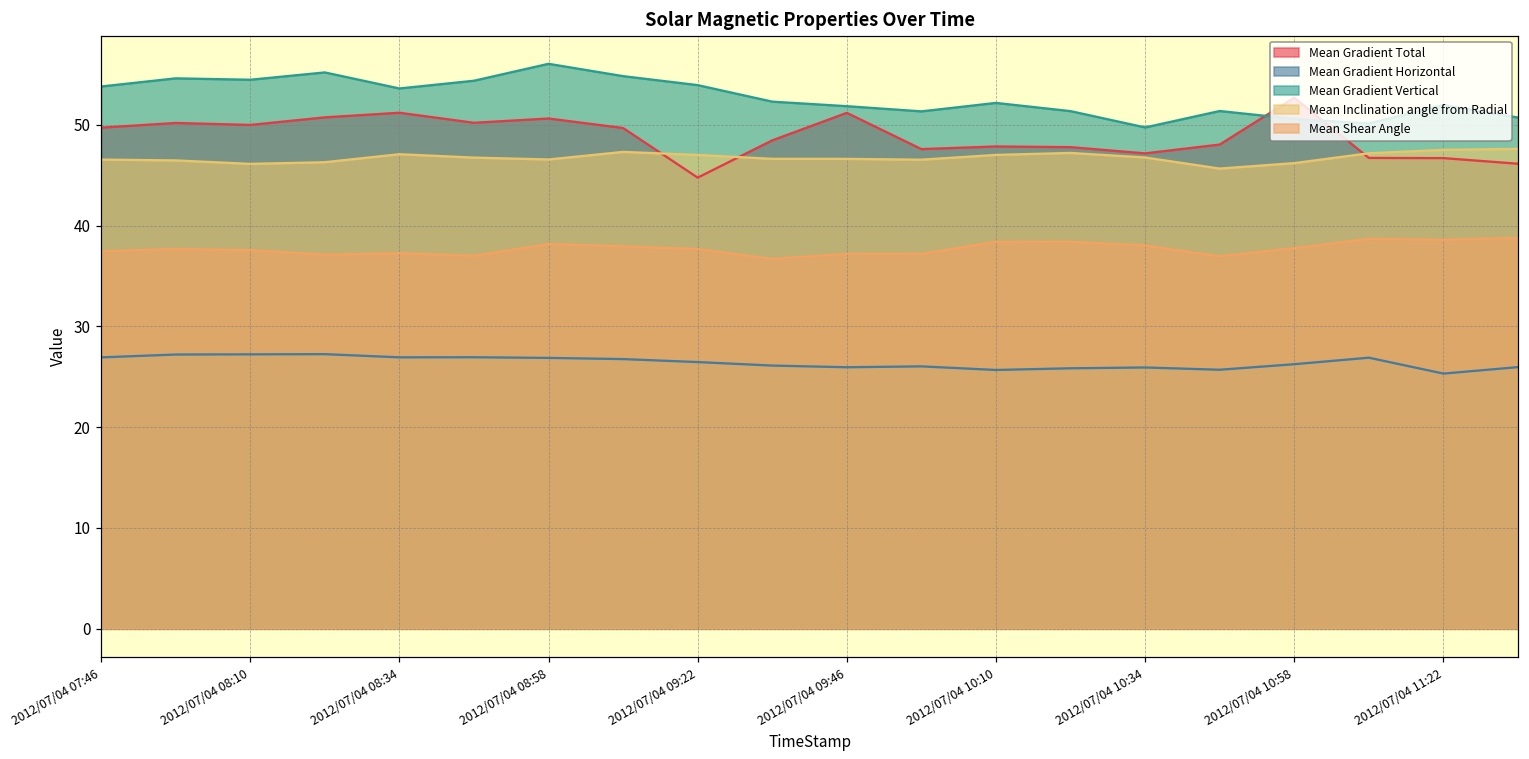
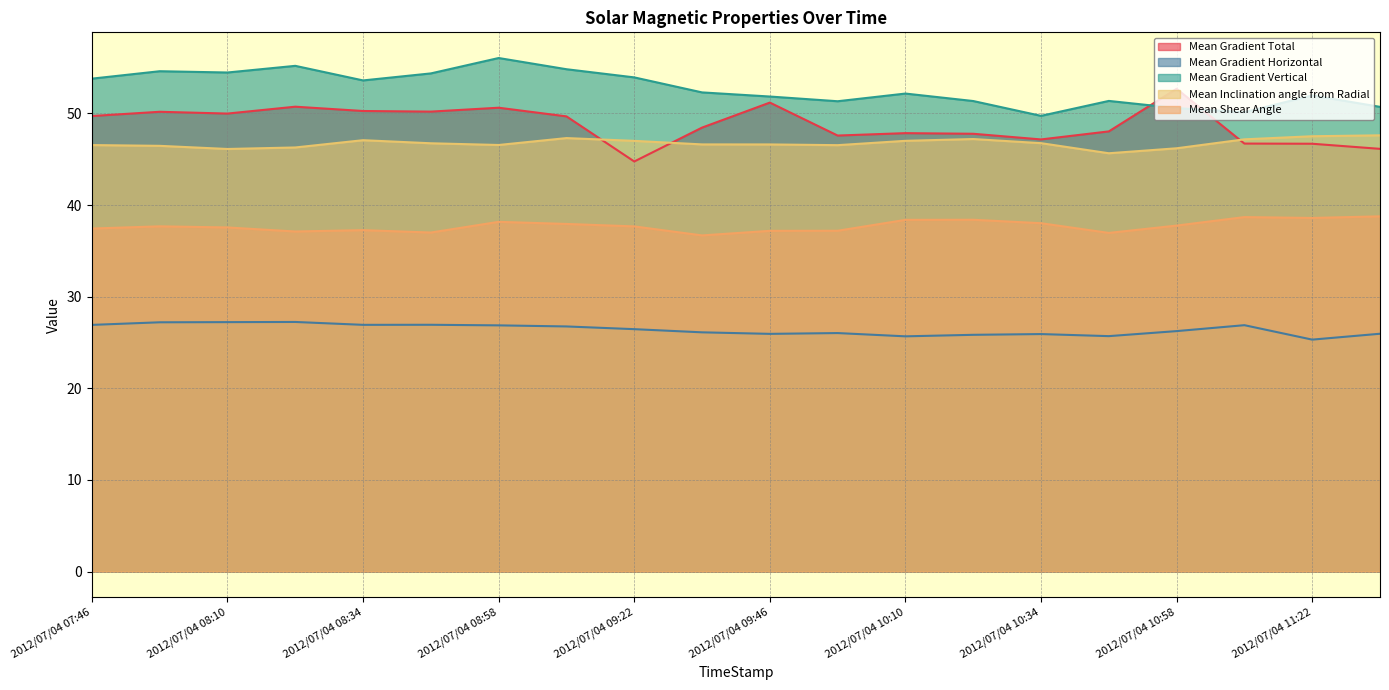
  {
    "Mean Gradient Total": {
      "2012/07/04 07:46": 50,
      "2012/07/04 08:10": 50,
-     "2012/07/04 08:34": 51,
+     "2012/07/04 08:34": 50,
      "2012/07/04 08:58": 51,
      "2012/07/04 09:22": 45,
      "2012/07/04 09:46": 51,
      "2012/07/04 10:10": 48,
      "2012/07/04 10:34": 47,
      "2012/07/04 11:22": 47
    }
  }
